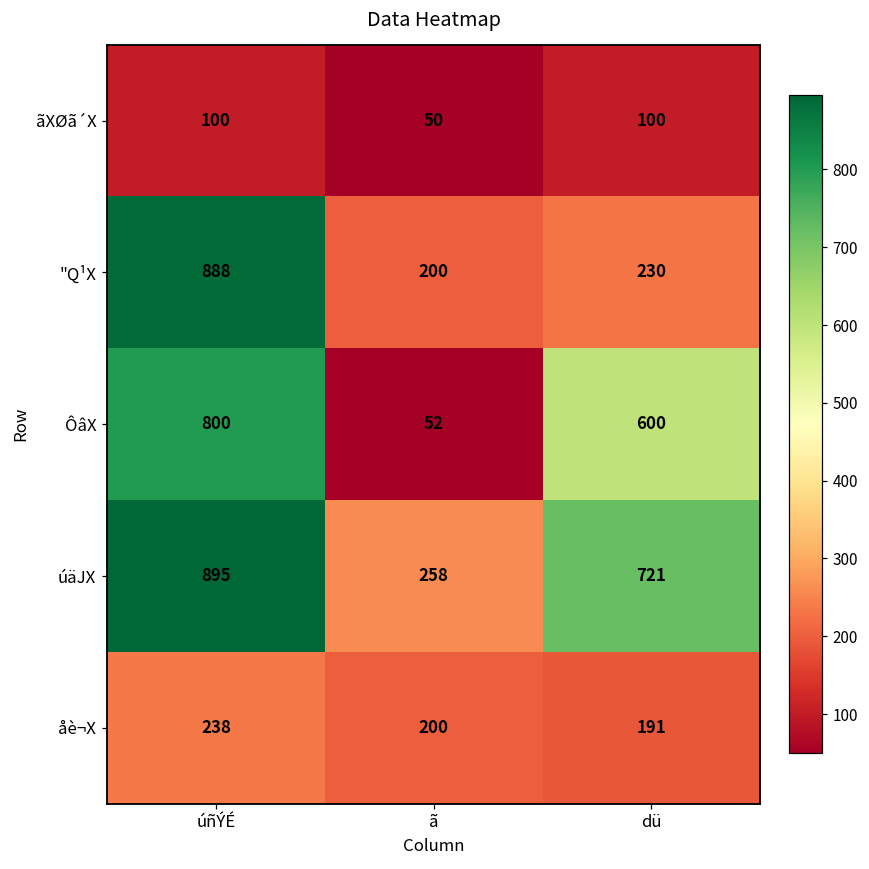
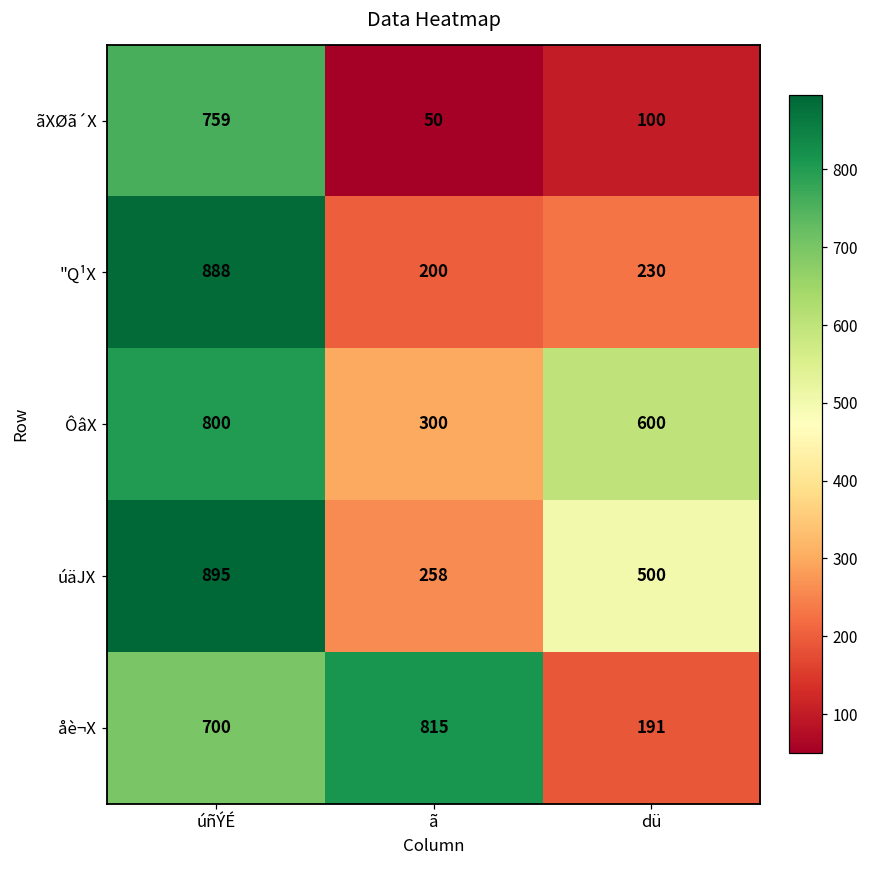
  {
    "ãXØã´X": {
-     "úñÝÉ": 100,
+     "úñÝÉ": 759,
      "ã": 50,
      "dü": 100
    },
    "\"Q¹X": {
      "úñÝÉ": 888,
      "ã": 200,
      "dü": 230
    },
    "ÔâX": {
      "úñÝÉ": 800,
-     "ã": 52,
+     "ã": 300,
      "dü": 600
    },
    "úäJX": {
      "úñÝÉ": 895,
      "ã": 258,
-     "dü": 721
+     "dü": 500
    },
    "åè¬X": {
-     "úñÝÉ": 238,
-     "ã": 200,
+     "úñÝÉ": 700,
+     "ã": 815,
      "dü": 191
    }
  }
